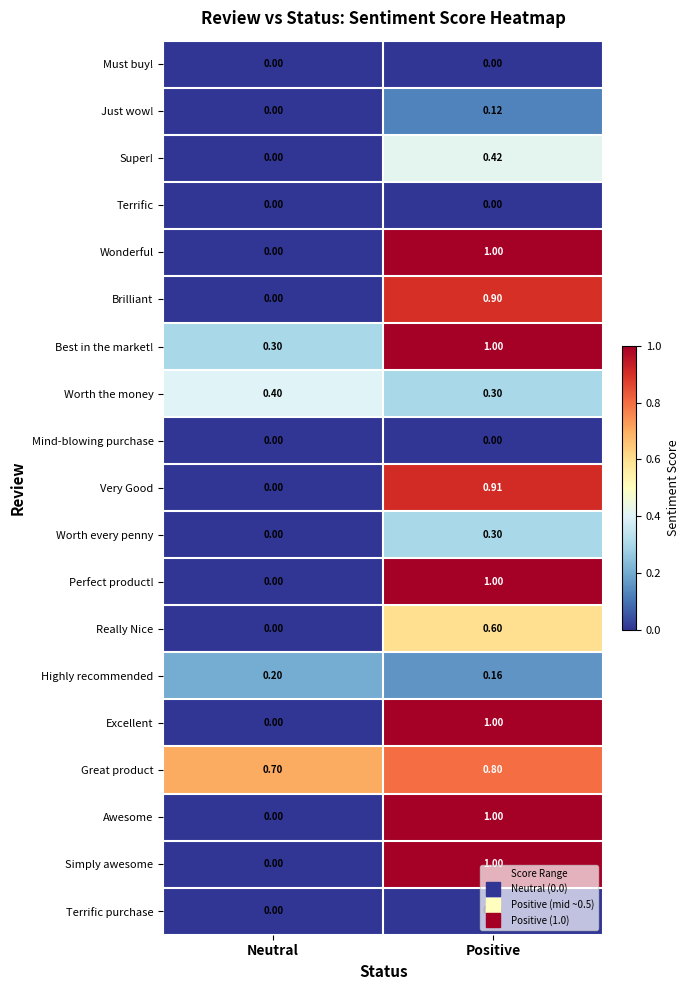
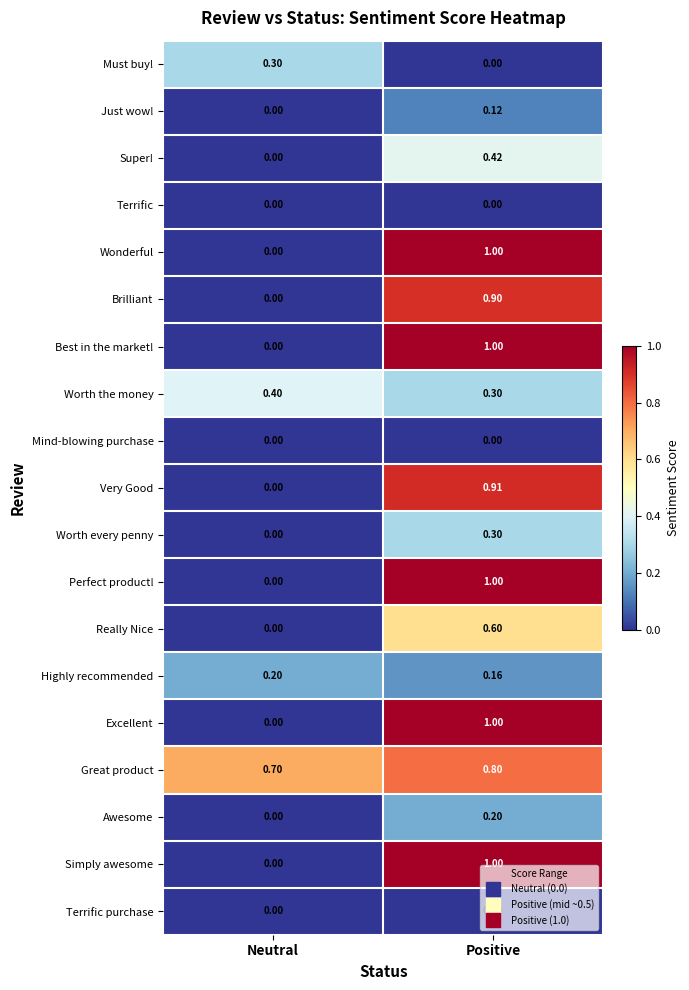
  {
    "Must buy!": {
-     "Neutral": 0.00,
+     "Neutral": 0.30,
      "Positive": 0.00
    },
    "Just wow!": {
      "Neutral": 0.00,
      "Positive": 0.12
    },
    "Super!": {
      "Neutral": 0.00,
      "Positive": 0.42
    },
    "Terrific": {
      "Neutral": 0.00,
      "Positive": 0.00
    },
    "Wonderful": {
      "Neutral": 0.00,
      "Positive": 1.00
    },
    "Brilliant": {
      "Neutral": 0.00,
      "Positive": 0.90
    },
    "Best in the market!": {
-     "Neutral": 0.30,
+     "Neutral": 0.00,
      "Positive": 1.00
    },
    "Worth the money": {
      "Neutral": 0.40,
      "Positive": 0.30
    },
    "Mind-blowing purchase": {
      "Neutral": 0.00,
      "Positive": 0.00
    },
    "Very Good": {
      "Neutral": 0.00,
      "Positive": 0.91
    },
    "Worth every penny": {
      "Neutral": 0.00,
      "Positive": 0.30
    },
    "Perfect product!": {
      "Neutral": 0.00,
      "Positive": 1.00
    },
    "Really Nice": {
      "Neutral": 0.00,
      "Positive": 0.60
    },
    "Highly recommended": {
      "Neutral": 0.20,
      "Positive": 0.16
    },
    "Excellent": {
      "Neutral": 0.00,
      "Positive": 1.00
    },
    "Great product": {
      "Neutral": 0.70,
      "Positive": 0.80
    },
    "Awesome": {
      "Neutral": 0.00,
-     "Positive": 1.00
+     "Positive": 0.20
    },
    "Simply awesome": {
      "Neutral": 0.00
    },
    "Terrific purchase": {
      "Neutral": 0.00
    }
  }
